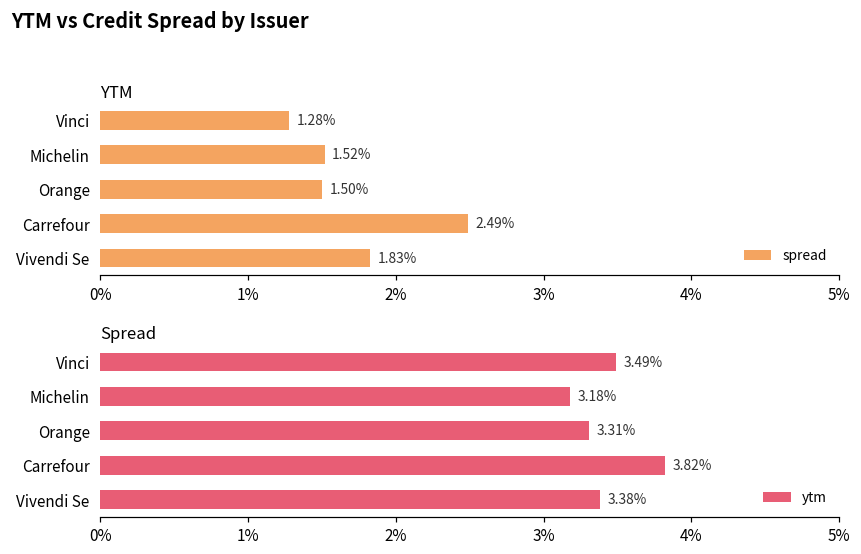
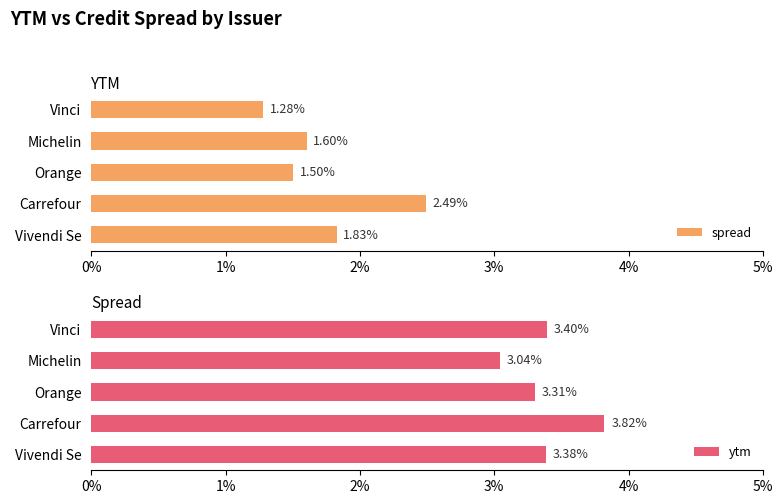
  {
    "YTM": {
      "Vinci": "1.28%",
-     "Michelin": "1.52%",
+     "Michelin": "1.60%",
      "Orange": "1.50%",
      "Carrefour": "2.49%",
      "Vivendi Se": "1.83%"
    },
    "Spread": {
-     "Vinci": "3.49%",
-     "Michelin": "3.18%",
+     "Vinci": "3.40%",
+     "Michelin": "3.04%",
      "Orange": "3.31%",
      "Carrefour": "3.82%",
      "Vivendi Se": "3.38%"
    }
  }
